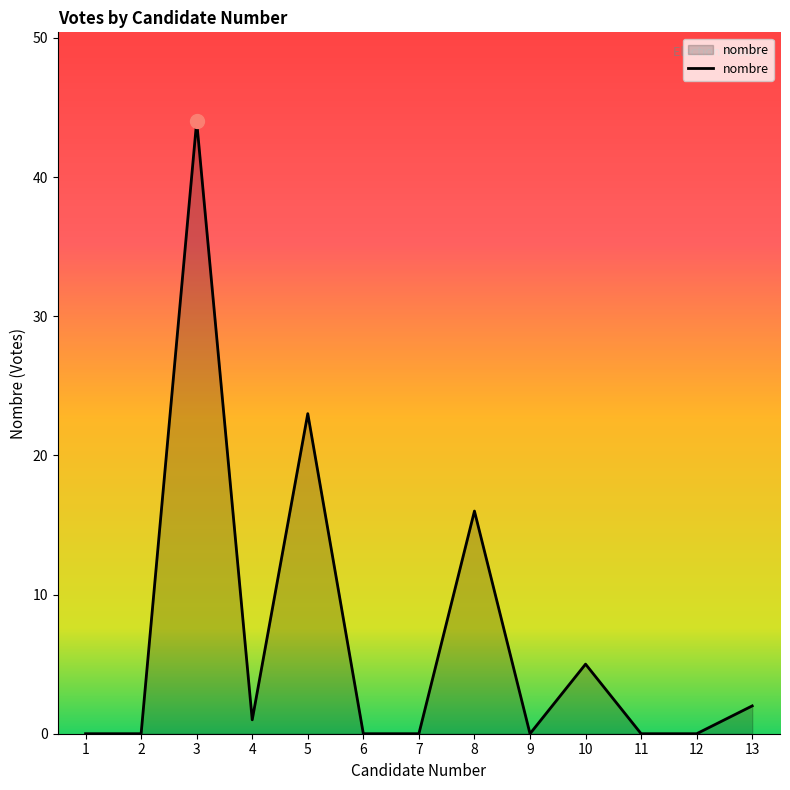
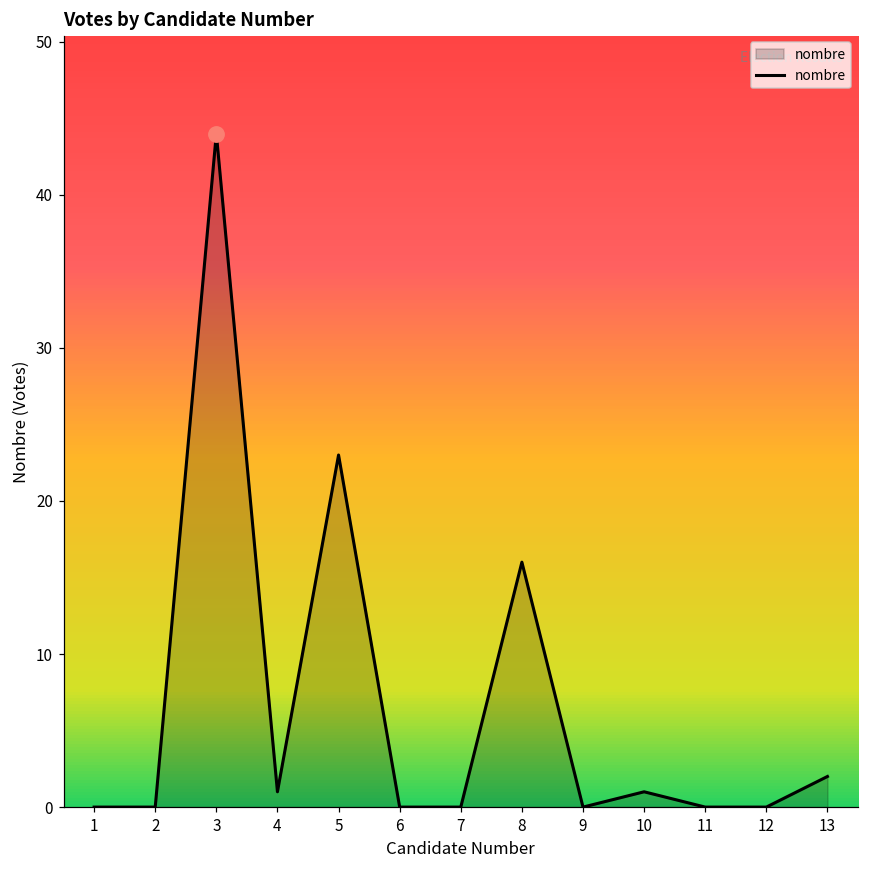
  {
    "nombre": {
      "1": 0,
      "2": 0,
      "4": 1,
      "5": 23,
      "6": 0,
      "7": 0,
      "8": 16,
      "9": 0,
-     "10": 5,
+     "10": 1,
      "11": 0,
      "12": 0,
      "13": 2
    }
  }
